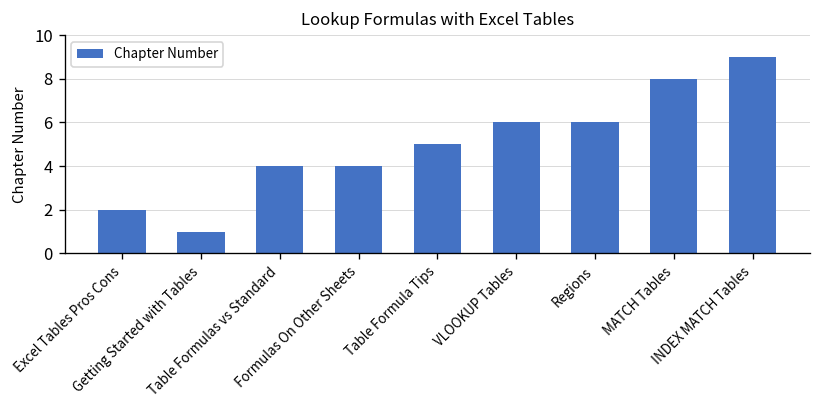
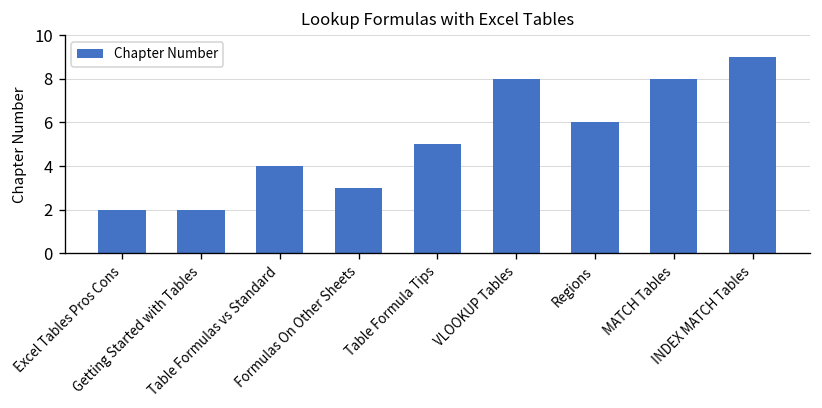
  {
    "Excel Tables Pros Cons": 2,
-   "Getting Started with Tables": 1,
+   "Getting Started with Tables": 2,
    "Table Formulas vs Standard": 4,
-   "Formulas On Other Sheets": 4,
+   "Formulas On Other Sheets": 3,
    "Table Formula Tips": 5,
-   "VLOOKUP Tables": 6,
+   "VLOOKUP Tables": 8,
    "Regions": 6,
    "MATCH Tables": 8,
    "INDEX MATCH Tables": 9
  }
